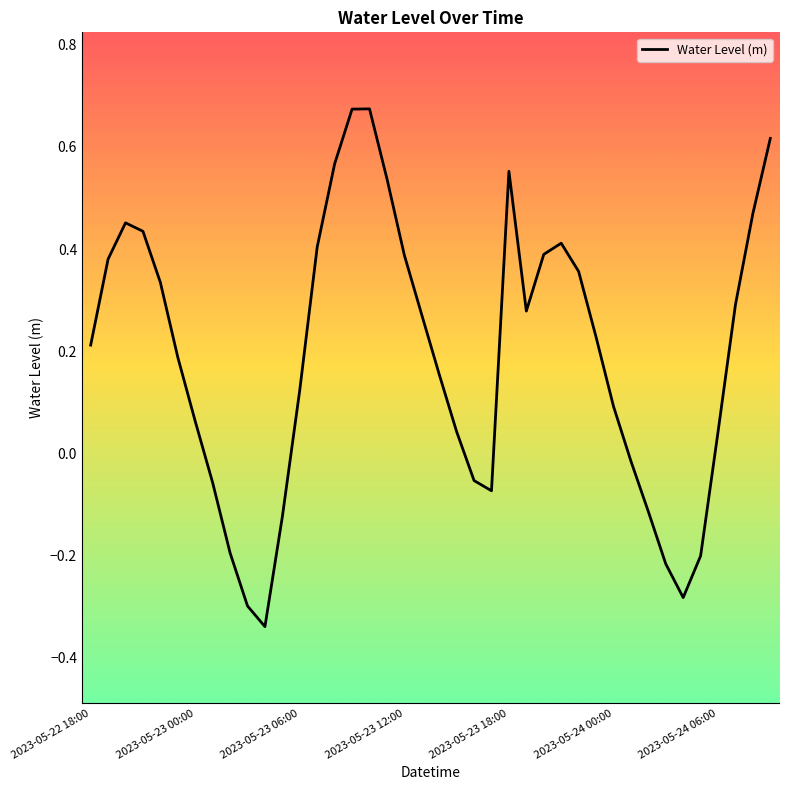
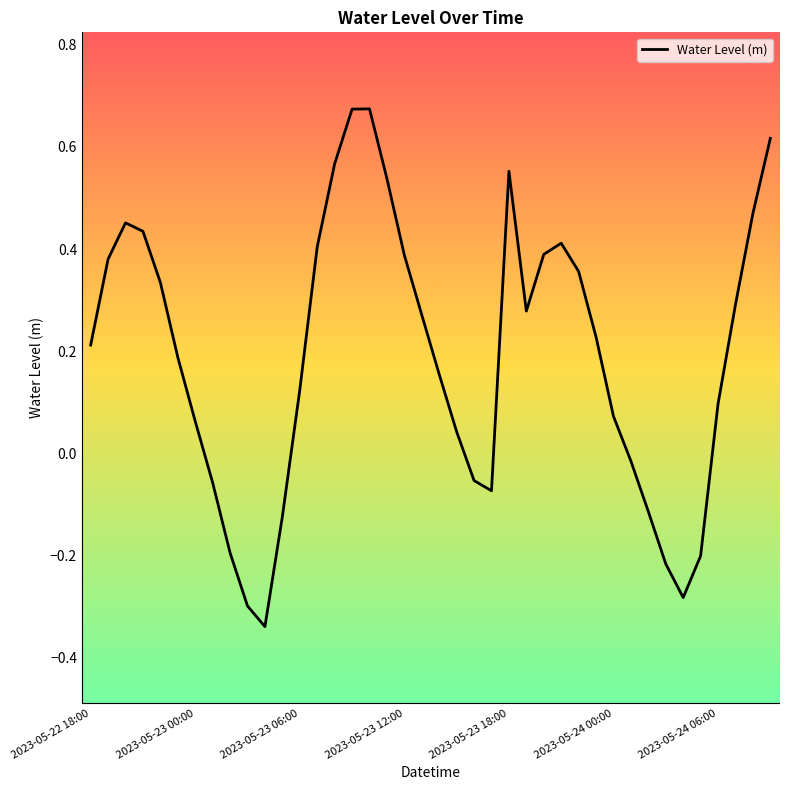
  {
    "2023-05-22 18:00": 0.21,
    "2023-05-23 00:00": 0.06,
    "2023-05-23 06:00": 0.12,
    "2023-05-23 12:00": 0.39,
    "2023-05-23 18:00": 0.55,
-   "2023-05-24 00:00": 0.09,
-   "2023-05-24 06:00": 0.04
+   "2023-05-24 00:00": 0.07,
+   "2023-05-24 06:00": 0.10
  }
